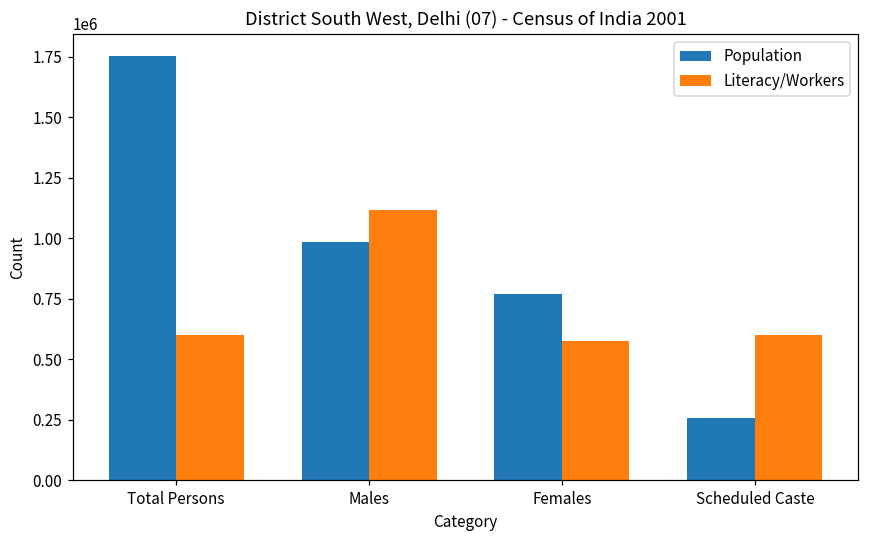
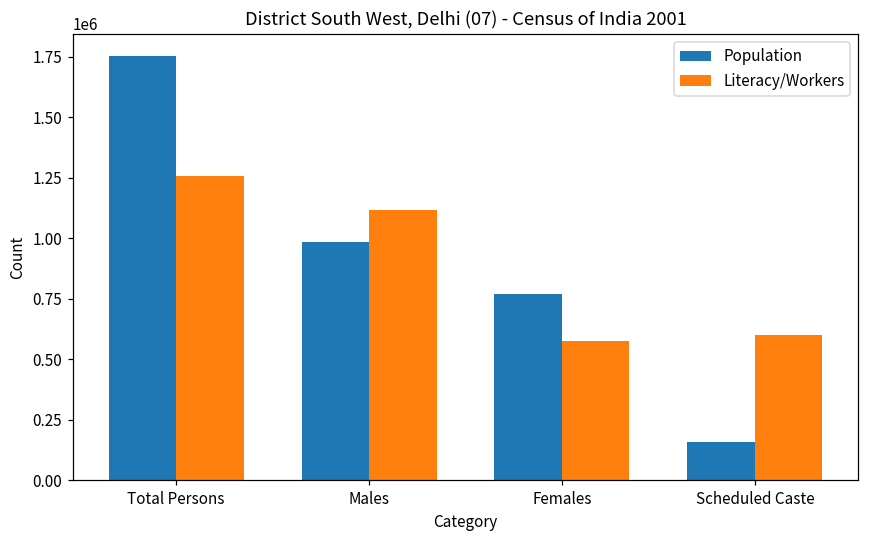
  {
    "Population": {
      "Total Persons": 1760000,
      "Males": 980000,
      "Females": 770000,
-     "Scheduled Caste": 260000
+     "Scheduled Caste": 160000
    },
    "Literacy/Workers": {
-     "Total Persons": 600000,
+     "Total Persons": 1260000,
      "Males": 1120000,
      "Females": 580000,
      "Scheduled Caste": 600000
    }
  }
